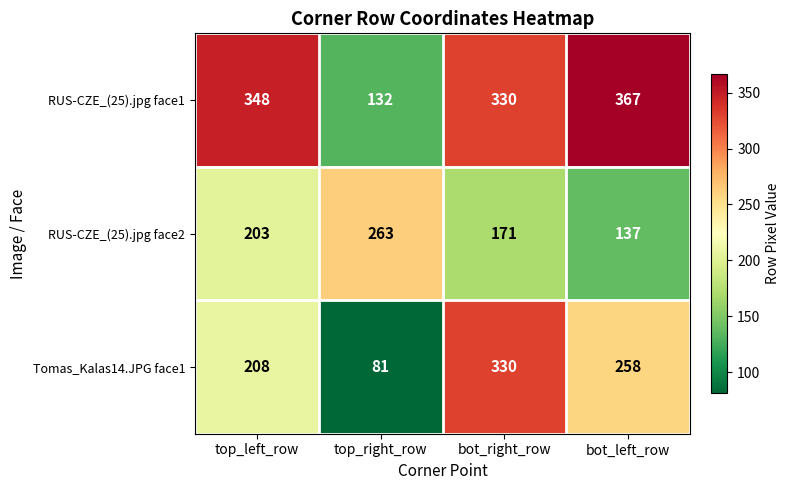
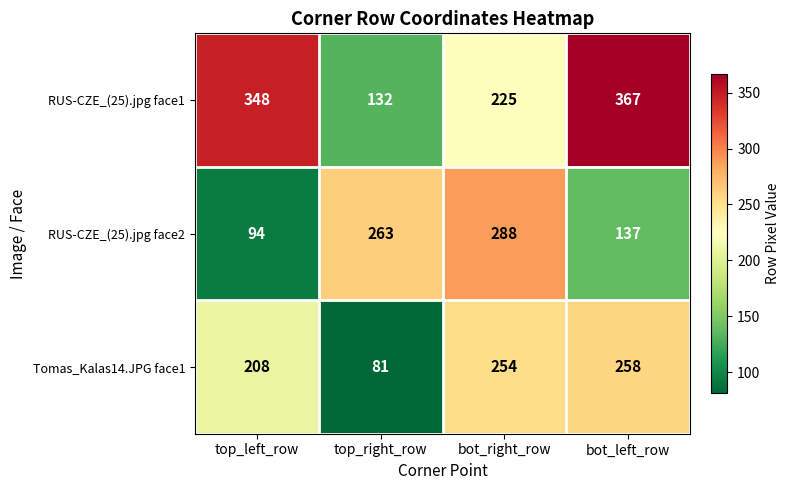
  {
    "RUS-CZE_(25).jpg face1": {
      "top_left_row": 348,
      "top_right_row": 132,
-     "bot_right_row": 330,
+     "bot_right_row": 225,
      "bot_left_row": 367
    },
    "RUS-CZE_(25).jpg face2": {
-     "top_left_row": 203,
+     "top_left_row": 94,
      "top_right_row": 263,
-     "bot_right_row": 171,
+     "bot_right_row": 288,
      "bot_left_row": 137
    },
    "Tomas_Kalas14.JPG face1": {
      "top_left_row": 208,
      "top_right_row": 81,
-     "bot_right_row": 330,
+     "bot_right_row": 254,
      "bot_left_row": 258
    }
  }
